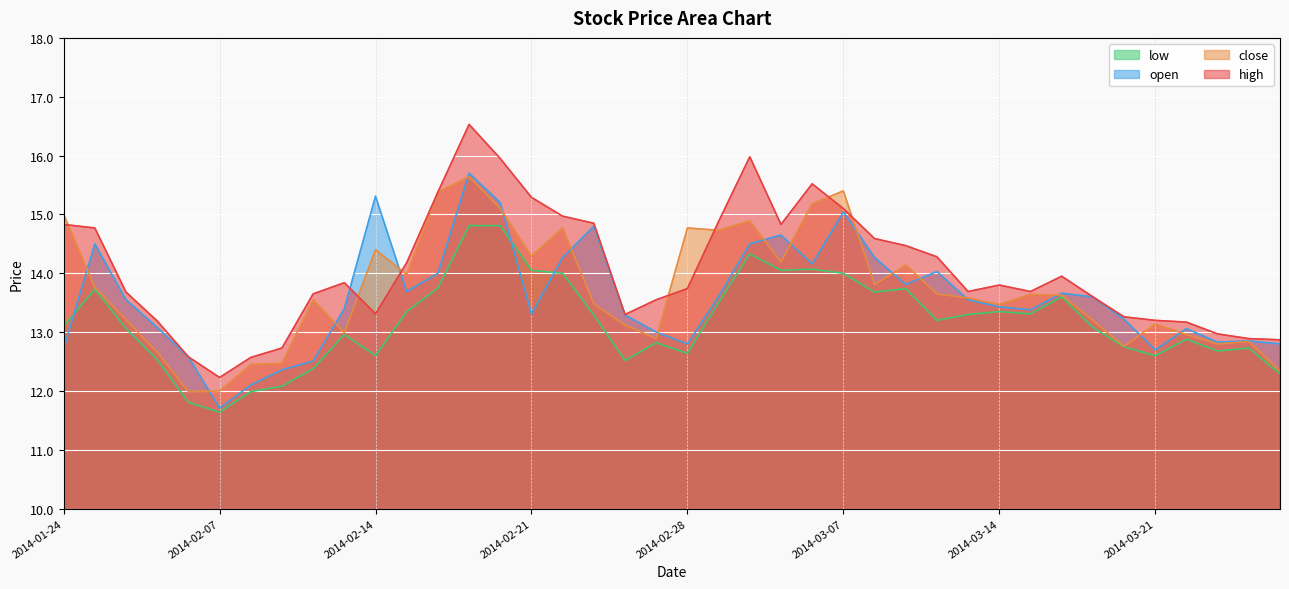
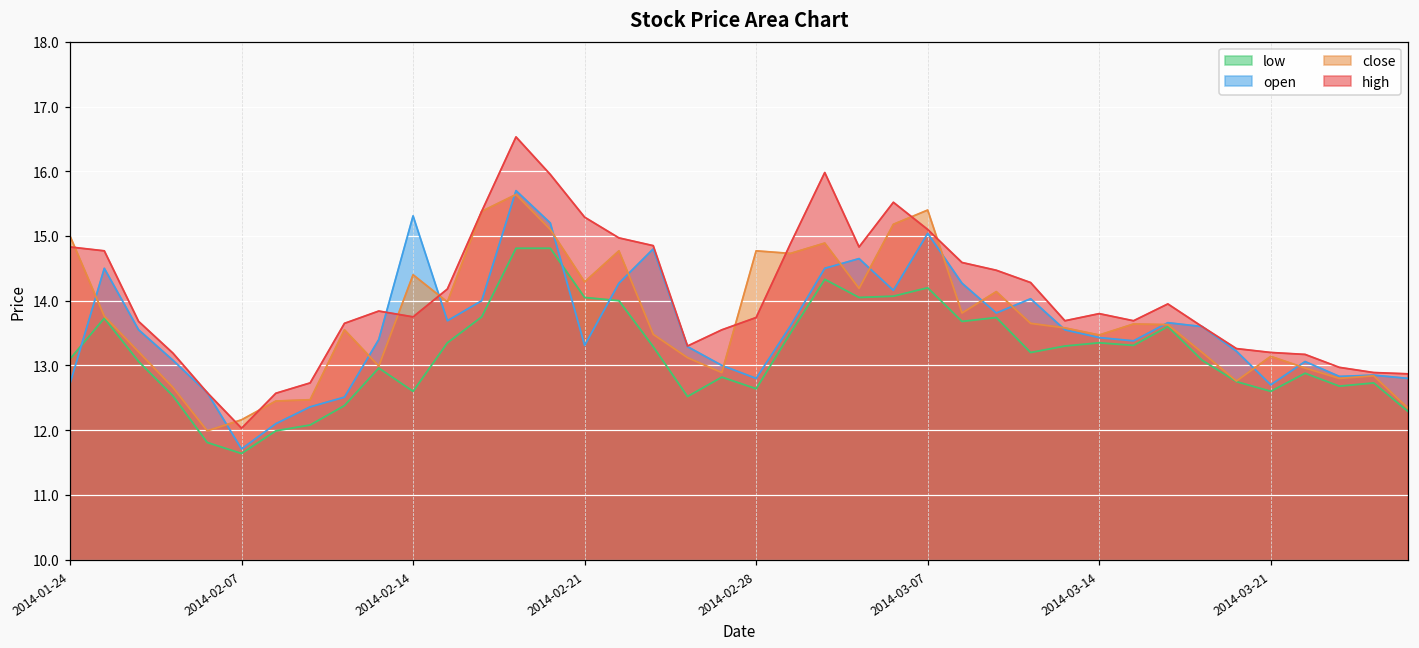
  {
    "low": {
      "2014-01-24": 13.1,
      "2014-02-07": 11.6,
      "2014-02-14": 12.6,
      "2014-02-21": 14.1,
      "2014-02-28": 12.6,
-     "2014-03-07": 14.0,
+     "2014-03-07": 14.2,
      "2014-03-14": 13.4,
      "2014-03-21": 12.6
    },
    "open": {
      "2014-01-24": 12.7,
      "2014-02-07": 11.7,
      "2014-02-14": 15.3,
      "2014-02-21": 13.3,
      "2014-02-28": 12.8,
      "2014-03-07": 15.0,
      "2014-03-21": 12.7
    },
    "close": {
      "2014-01-24": 15.0,
-     "2014-02-07": 12.0,
+     "2014-02-07": 12.2,
      "2014-02-14": 14.4,
      "2014-02-21": 14.3,
      "2014-02-28": 14.8,
      "2014-03-07": 15.4,
      "2014-03-21": 13.1
    },
    "high": {
      "2014-01-24": 14.8,
-     "2014-02-07": 12.2,
-     "2014-02-14": 13.3,
+     "2014-02-07": 12.0,
+     "2014-02-14": 13.8,
      "2014-02-21": 15.3,
      "2014-02-28": 13.7,
      "2014-03-07": 15.1,
      "2014-03-14": 13.8,
      "2014-03-21": 13.2
    }
  }
